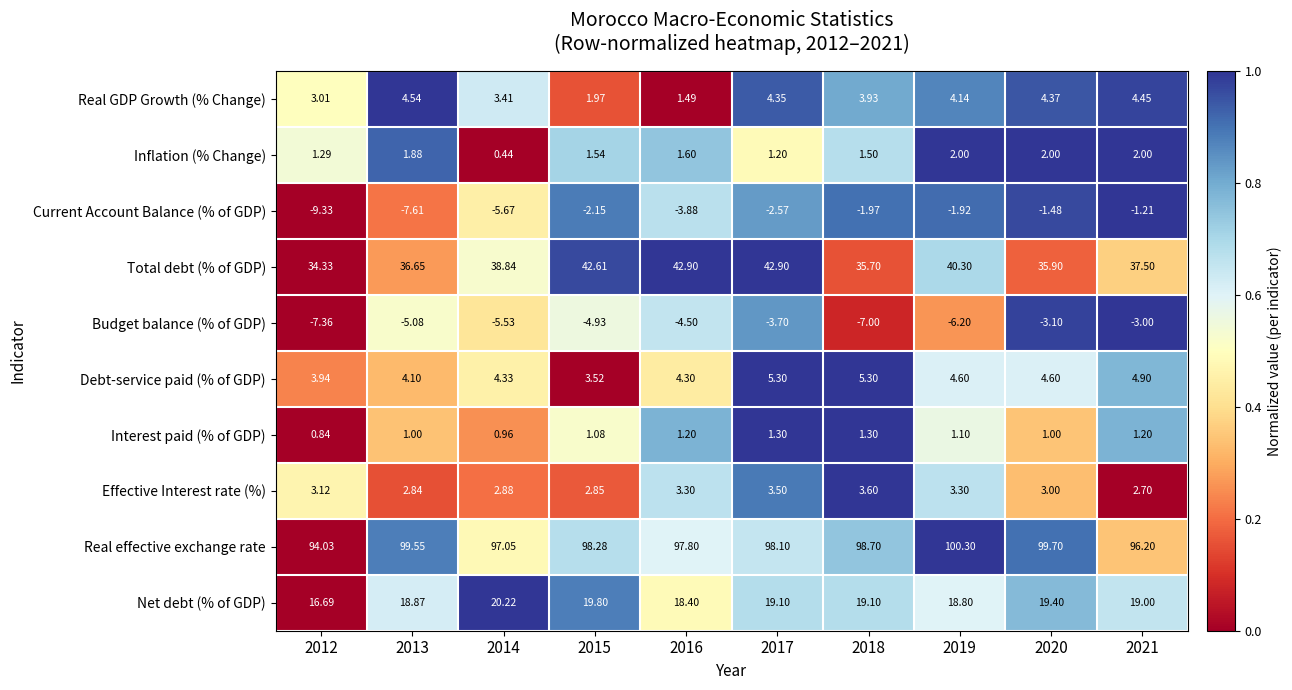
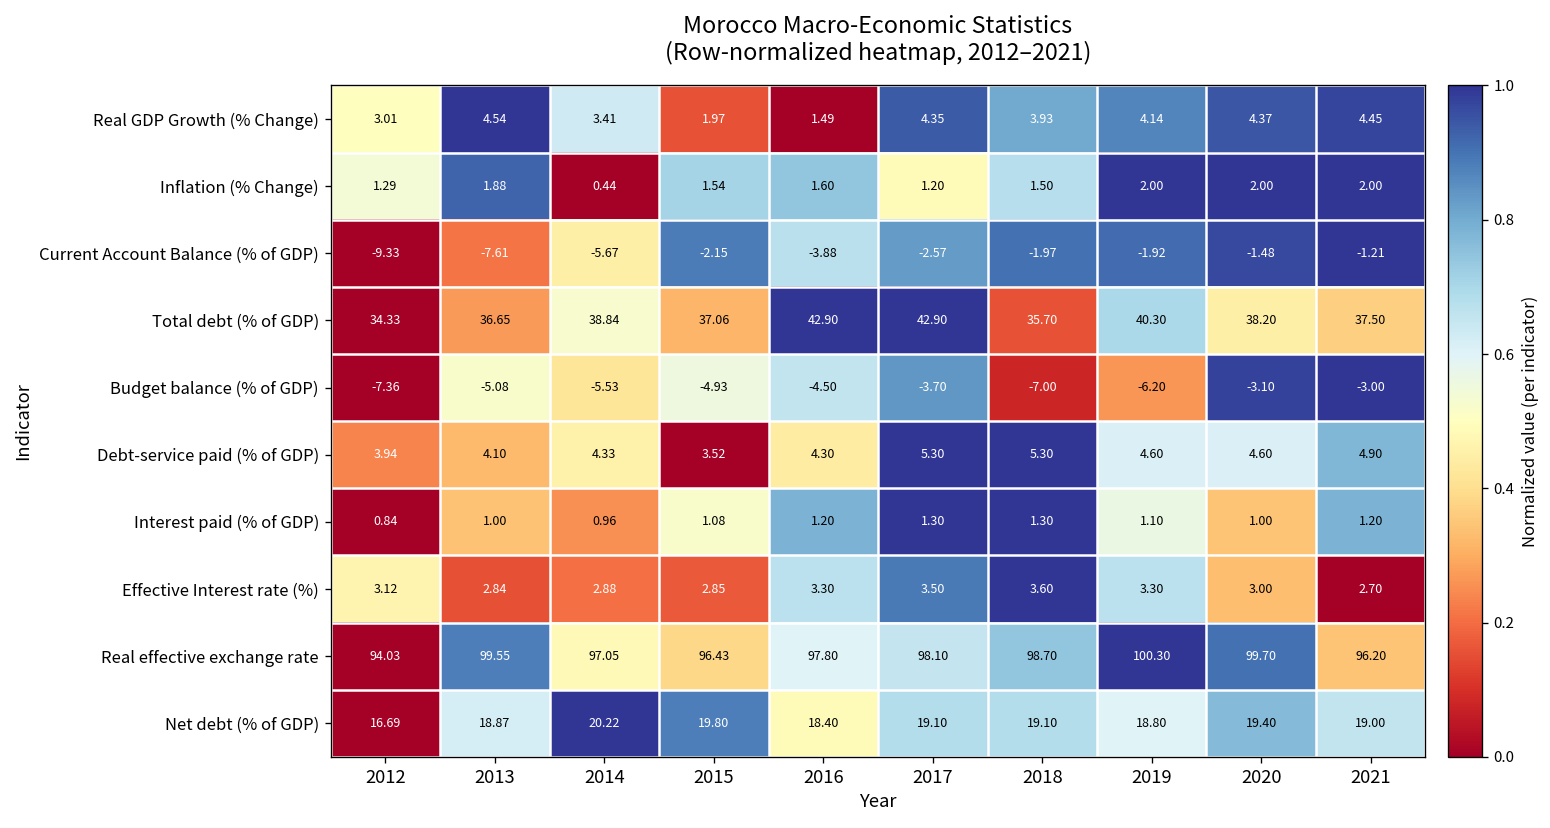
  {
    "Real GDP Growth (% Change)": {
      "2012": 3.01,
      "2013": 4.54,
      "2014": 3.41,
      "2015": 1.97,
      "2016": 1.49,
      "2017": 4.35,
      "2018": 3.93,
      "2019": 4.14,
      "2020": 4.37,
      "2021": 4.45
    },
    "Inflation (% Change)": {
      "2012": 1.29,
      "2013": 1.88,
      "2014": 0.44,
      "2015": 1.54,
      "2016": 1.60,
      "2017": 1.20,
      "2018": 1.50,
      "2019": 2.00,
      "2020": 2.00,
      "2021": 2.00
    },
    "Current Account Balance (% of GDP)": {
      "2012": -9.33,
      "2013": -7.61,
      "2014": -5.67,
      "2015": -2.15,
      "2016": -3.88,
      "2017": -2.57,
      "2018": -1.97,
      "2019": -1.92,
      "2020": -1.48,
      "2021": -1.21
    },
    "Total debt (% of GDP)": {
      "2012": 34.33,
      "2013": 36.65,
      "2014": 38.84,
-     "2015": 42.61,
+     "2015": 37.06,
      "2016": 42.90,
      "2017": 42.90,
      "2018": 35.70,
      "2019": 40.30,
-     "2020": 35.90,
+     "2020": 38.20,
      "2021": 37.50
    },
    "Budget balance (% of GDP)": {
      "2012": -7.36,
      "2013": -5.08,
      "2014": -5.53,
      "2015": -4.93,
      "2016": -4.50,
      "2017": -3.70,
      "2018": -7.00,
      "2019": -6.20,
      "2020": -3.10,
      "2021": -3.00
    },
    "Debt-service paid (% of GDP)": {
      "2012": 3.94,
      "2013": 4.10,
      "2014": 4.33,
      "2015": 3.52,
      "2016": 4.30,
      "2017": 5.30,
      "2018": 5.30,
      "2019": 4.60,
      "2020": 4.60,
      "2021": 4.90
    },
    "Interest paid (% of GDP)": {
      "2012": 0.84,
      "2013": 1.00,
      "2014": 0.96,
      "2015": 1.08,
      "2016": 1.20,
      "2017": 1.30,
      "2018": 1.30,
      "2019": 1.10,
      "2020": 1.00,
      "2021": 1.20
    },
    "Effective Interest rate (%)": {
      "2012": 3.12,
      "2013": 2.84,
      "2014": 2.88,
      "2015": 2.85,
      "2016": 3.30,
      "2017": 3.50,
      "2018": 3.60,
      "2019": 3.30,
      "2020": 3.00,
      "2021": 2.70
    },
    "Real effective exchange rate": {
      "2012": 94.03,
      "2013": 99.55,
      "2014": 97.05,
-     "2015": 98.28,
+     "2015": 96.43,
      "2016": 97.80,
      "2017": 98.10,
      "2018": 98.70,
      "2019": 100.30,
      "2020": 99.70,
      "2021": 96.20
    },
    "Net debt (% of GDP)": {
      "2012": 16.69,
      "2013": 18.87,
      "2014": 20.22,
      "2015": 19.80,
      "2016": 18.40,
      "2017": 19.10,
      "2018": 19.10,
      "2019": 18.80,
      "2020": 19.40,
      "2021": 19.00
    }
  }
